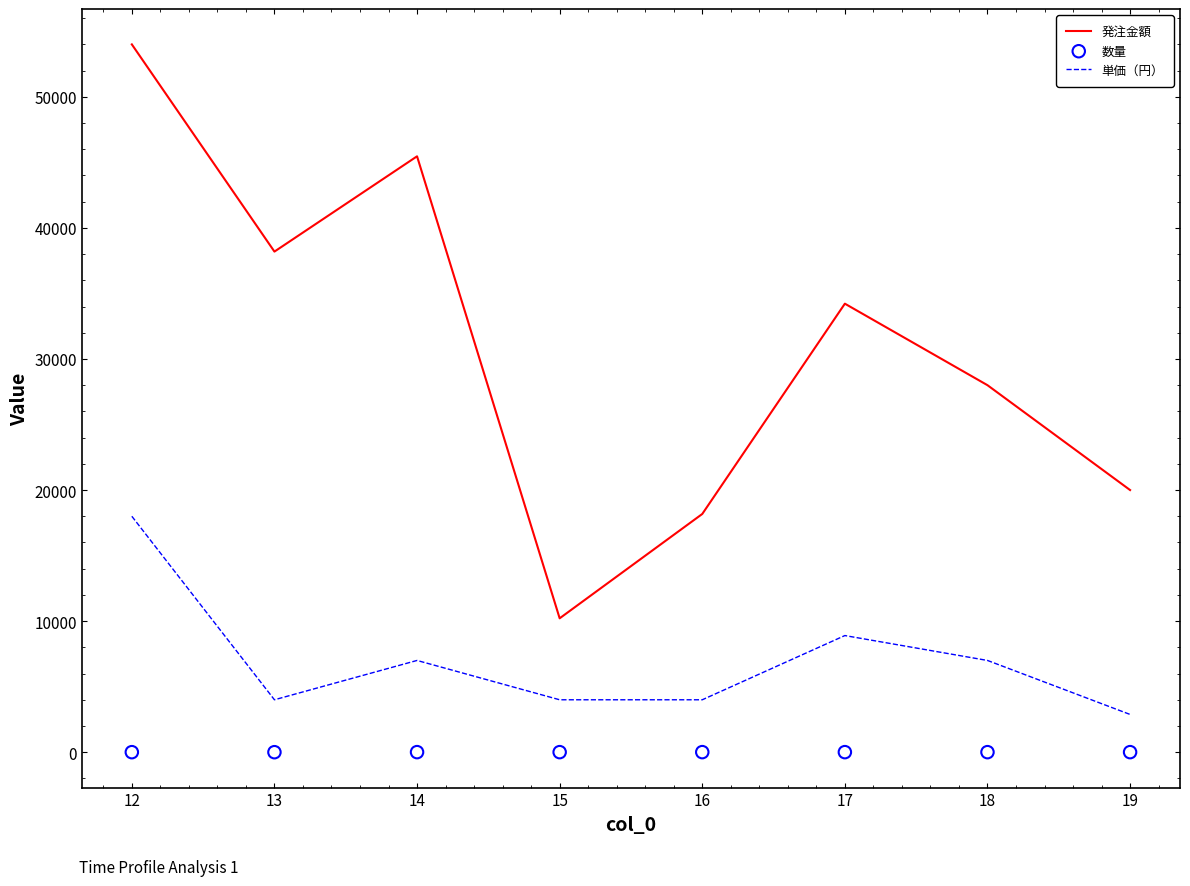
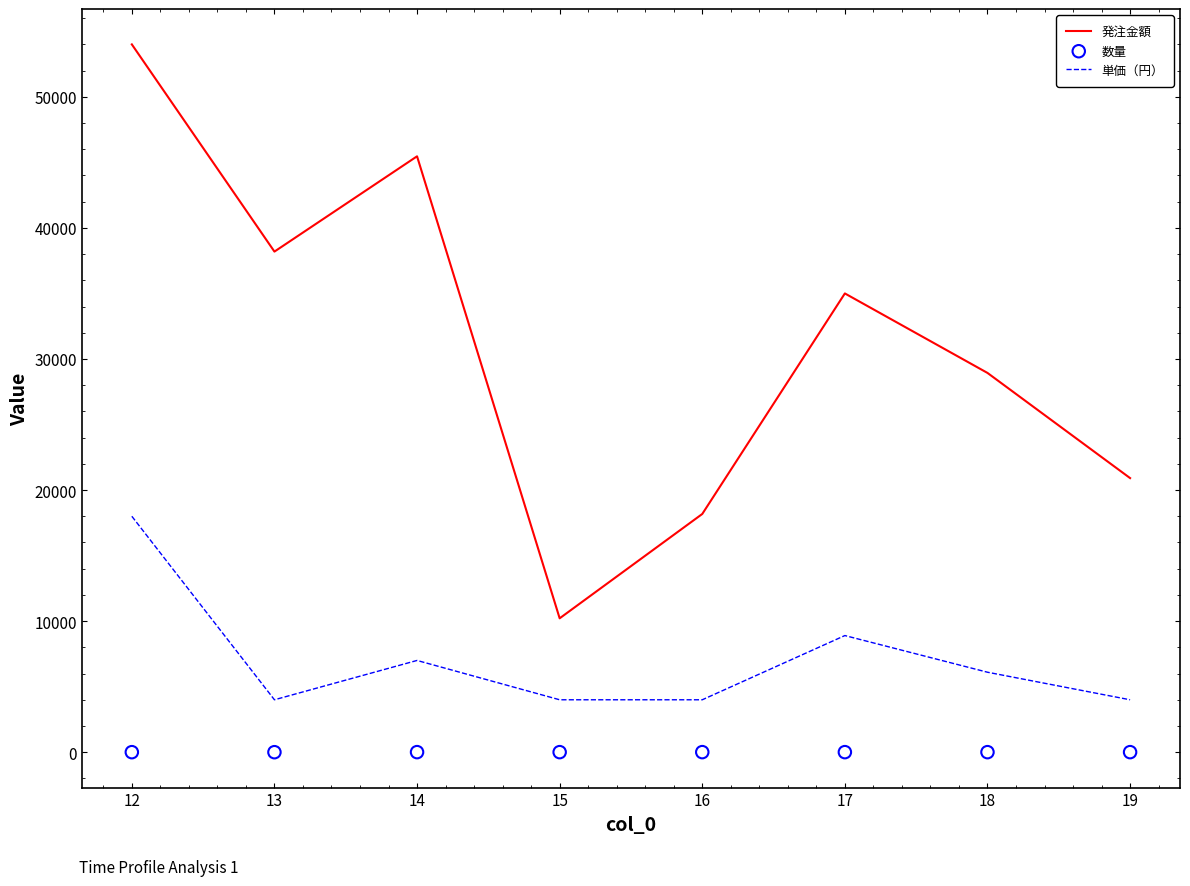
  {
    "発注金額": {
      "12": 54000,
      "13": 38200,
      "14": 45500,
      "15": 10200,
      "16": 18200,
-     "17": 34200,
-     "18": 28000,
-     "19": 20000
+     "17": 35000,
+     "18": 28900,
+     "19": 20900
    },
    "単価（円）": {
      "12": 18000,
      "13": 4000,
      "14": 7000,
      "15": 4000,
      "16": 4000,
      "17": 8900,
-     "18": 7000,
-     "19": 2900
+     "18": 6100,
+     "19": 4000
    }
  }
